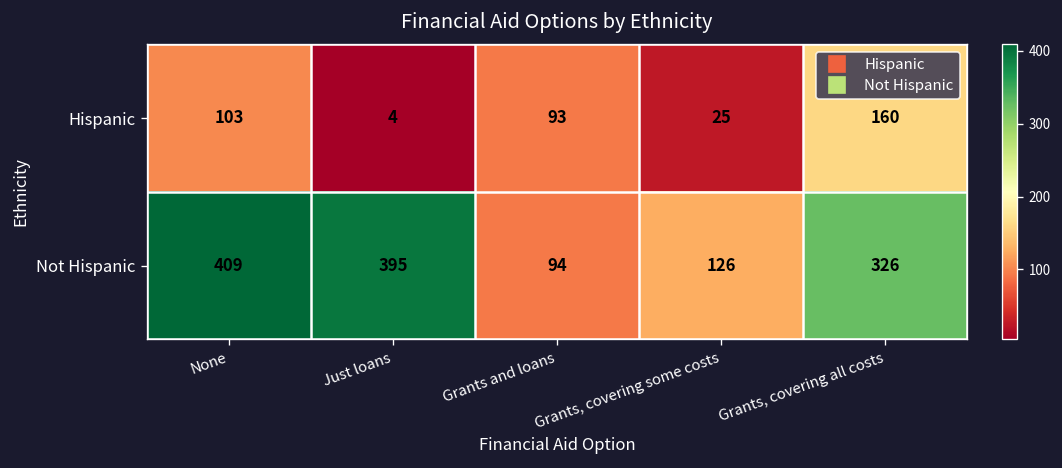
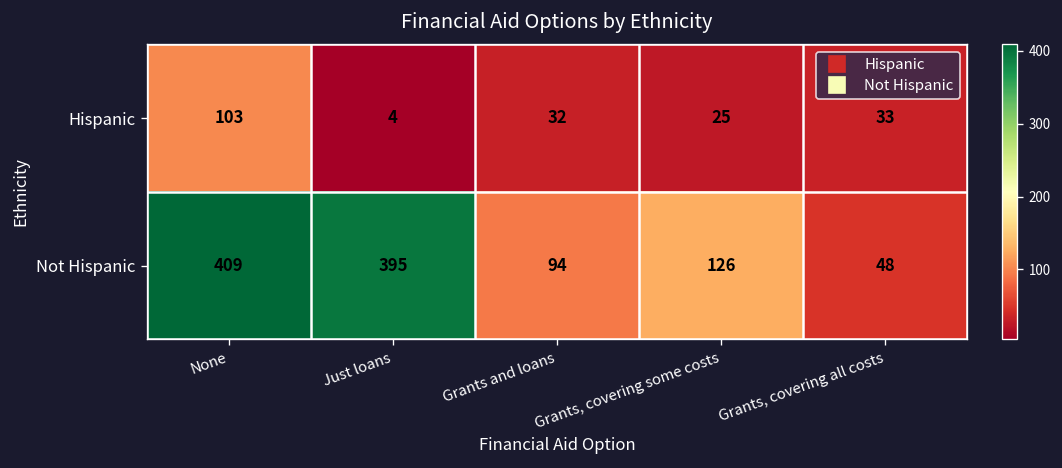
  {
    "Hispanic": {
      "None": 103,
      "Just loans": 4,
-     "Grants and loans": 93,
+     "Grants and loans": 32,
      "Grants, covering some costs": 25,
-     "Grants, covering all costs": 160
+     "Grants, covering all costs": 33
    },
    "Not Hispanic": {
      "None": 409,
      "Just loans": 395,
      "Grants and loans": 94,
      "Grants, covering some costs": 126,
-     "Grants, covering all costs": 326
+     "Grants, covering all costs": 48
    }
  }
